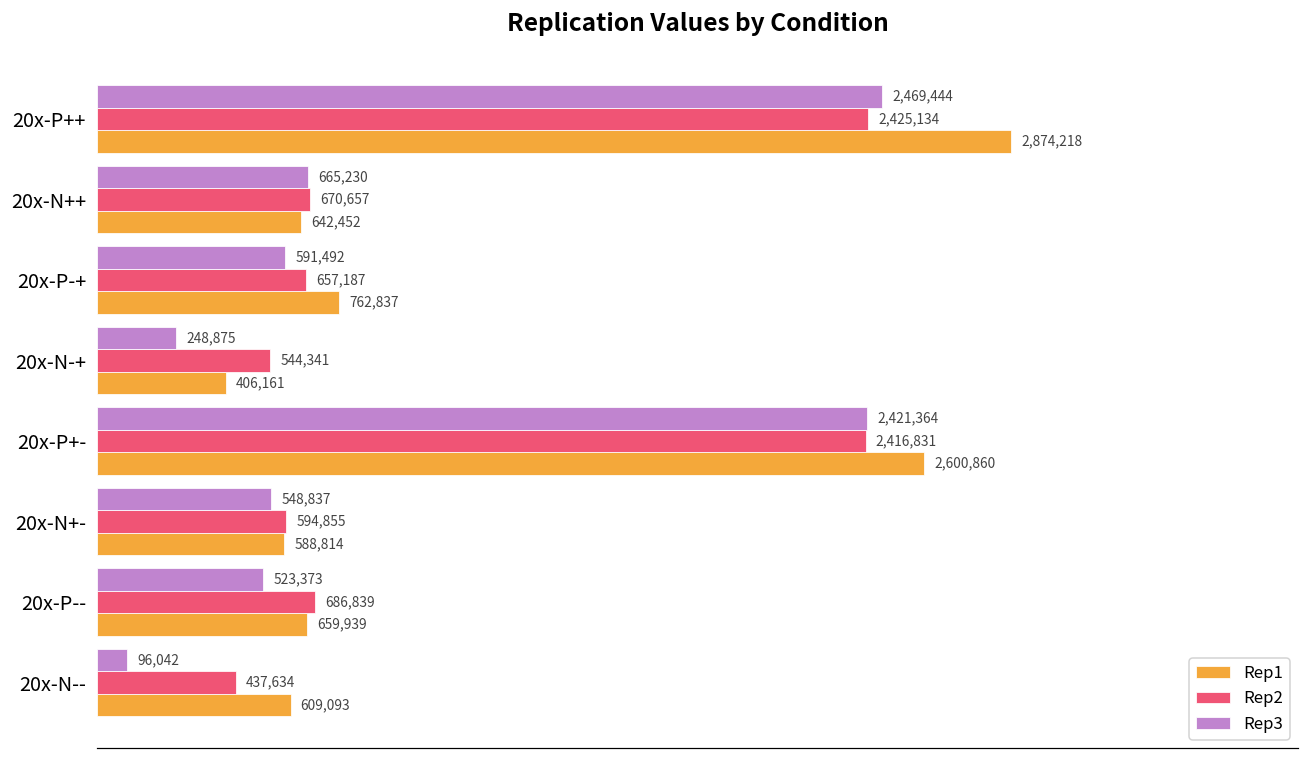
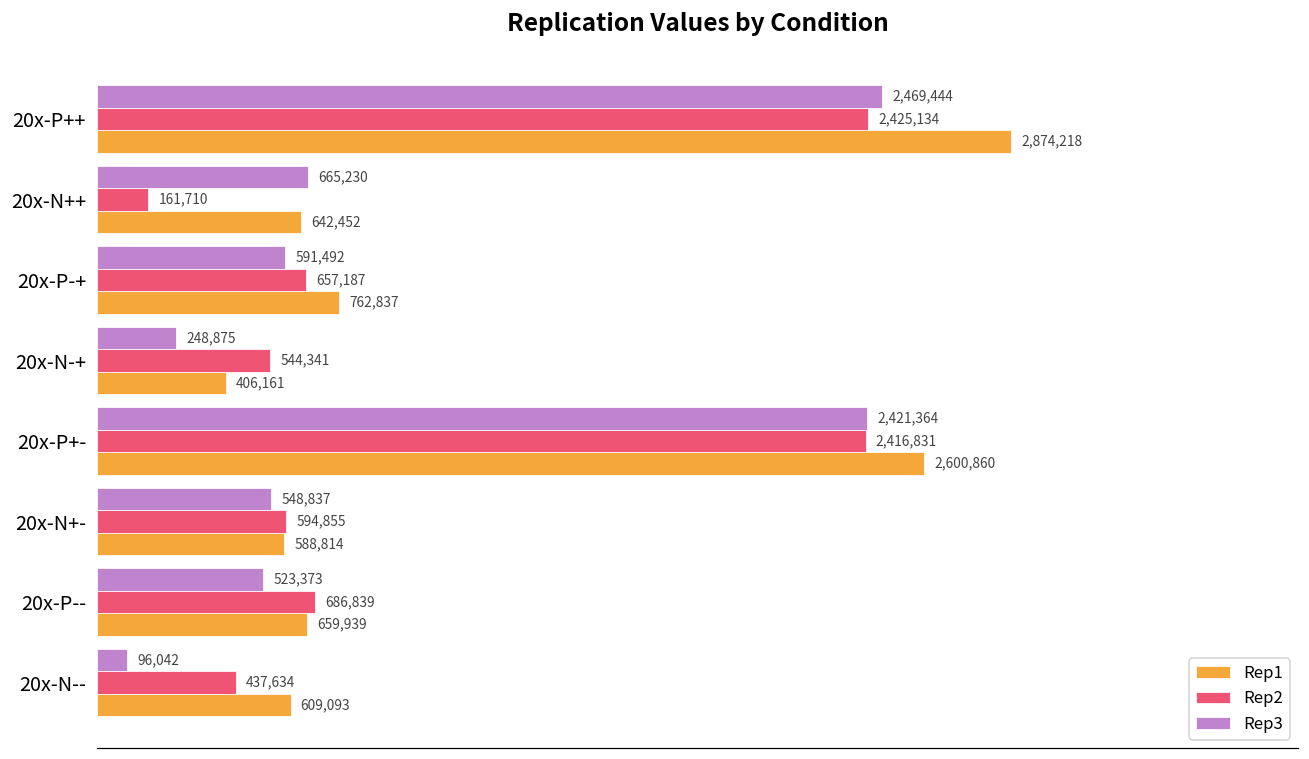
  {
    "Rep1": {
      "20x-P++": "2,874,218",
      "20x-N++": "642,452",
      "20x-P-+": "762,837",
      "20x-N-+": "406,161",
      "20x-P+-": "2,600,860",
      "20x-N+-": "588,814",
      "20x-P--": "659,939",
      "20x-N--": "609,093"
    },
    "Rep2": {
      "20x-P++": "2,425,134",
-     "20x-N++": "670,657",
+     "20x-N++": "161,710",
      "20x-P-+": "657,187",
      "20x-N-+": "544,341",
      "20x-P+-": "2,416,831",
      "20x-N+-": "594,855",
      "20x-P--": "686,839",
      "20x-N--": "437,634"
    },
    "Rep3": {
      "20x-P++": "2,469,444",
      "20x-N++": "665,230",
      "20x-P-+": "591,492",
      "20x-N-+": "248,875",
      "20x-P+-": "2,421,364",
      "20x-N+-": "548,837",
      "20x-P--": "523,373",
      "20x-N--": "96,042"
    }
  }
